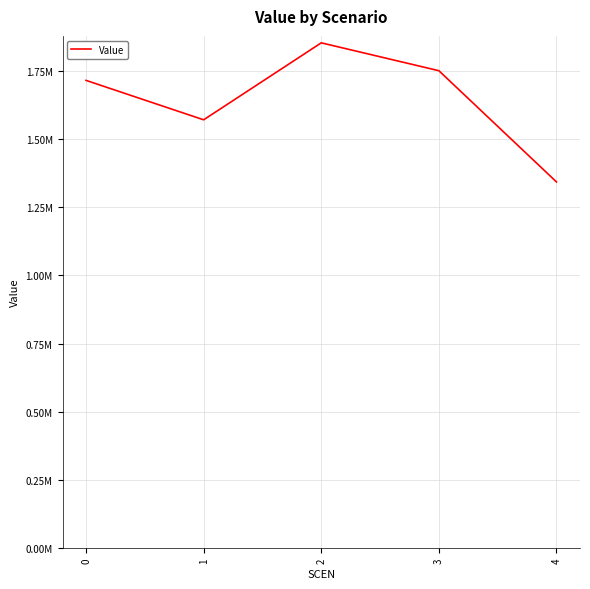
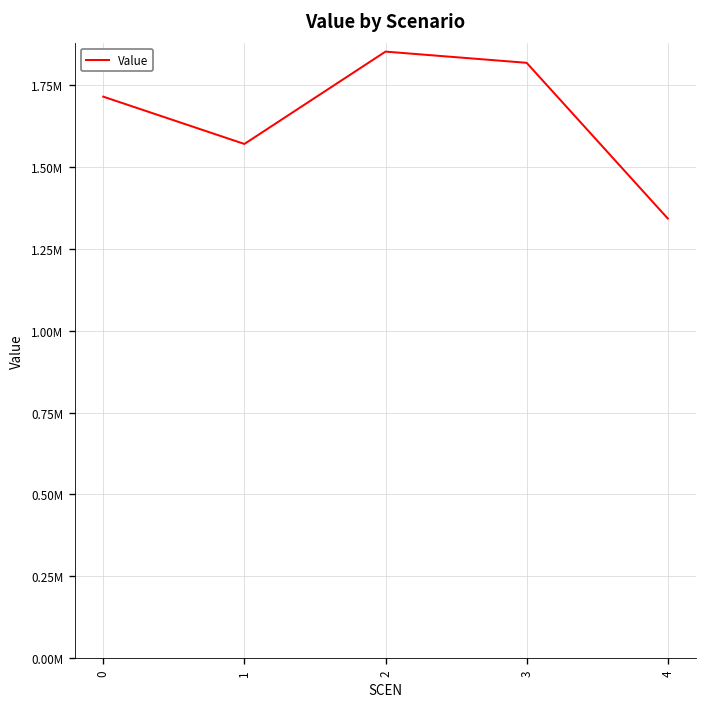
  {
    "0": 1720000,
    "1": 1570000,
    "2": 1850000,
-   "3": 1750000,
+   "3": 1820000,
    "4": 1340000
  }
